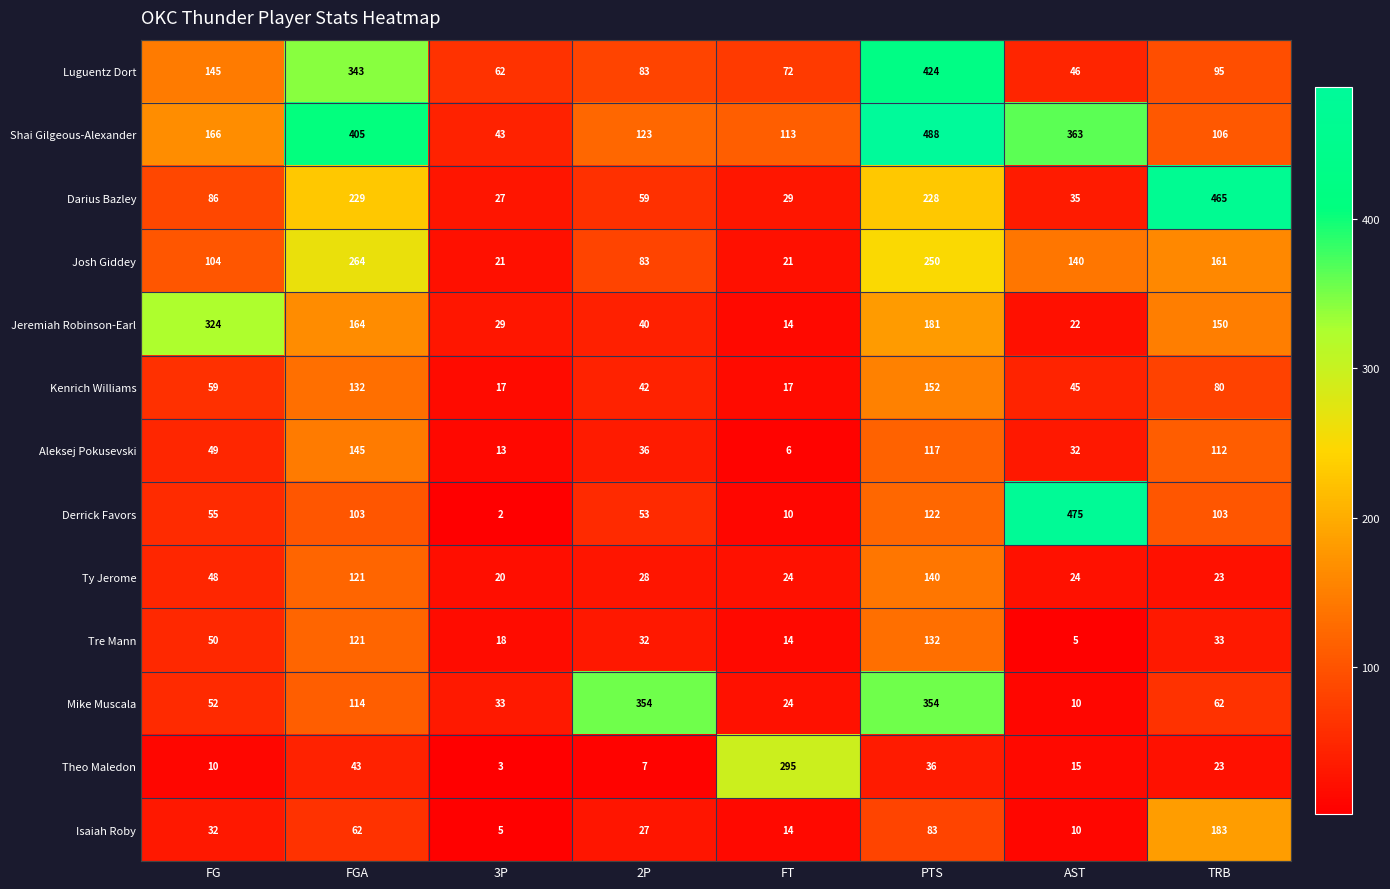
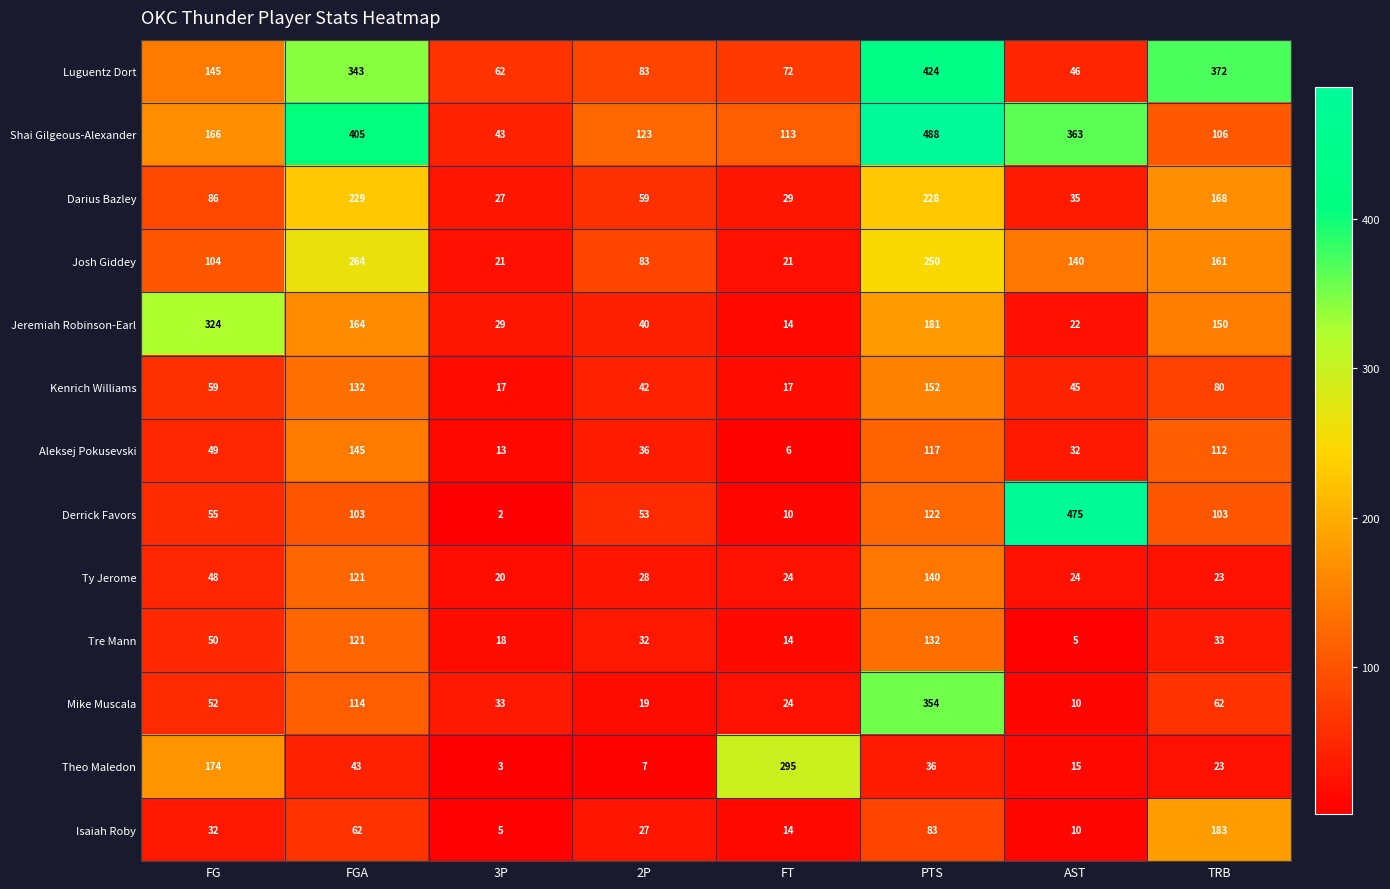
  {
    "Luguentz Dort": {
      "FG": 145,
      "FGA": 343,
      "3P": 62,
      "2P": 83,
      "FT": 72,
      "PTS": 424,
      "AST": 46,
-     "TRB": 95
+     "TRB": 372
    },
    "Shai Gilgeous-Alexander": {
      "FG": 166,
      "FGA": 405,
      "3P": 43,
      "2P": 123,
      "FT": 113,
      "PTS": 488,
      "AST": 363,
      "TRB": 106
    },
    "Darius Bazley": {
      "FG": 86,
      "FGA": 229,
      "3P": 27,
      "2P": 59,
      "FT": 29,
      "PTS": 228,
      "AST": 35,
-     "TRB": 465
+     "TRB": 168
    },
    "Josh Giddey": {
      "FG": 104,
      "FGA": 264,
      "3P": 21,
      "2P": 83,
      "FT": 21,
      "PTS": 250,
      "AST": 140,
      "TRB": 161
    },
    "Jeremiah Robinson-Earl": {
      "FG": 324,
      "FGA": 164,
      "3P": 29,
      "2P": 40,
      "FT": 14,
      "PTS": 181,
      "AST": 22,
      "TRB": 150
    },
    "Kenrich Williams": {
      "FG": 59,
      "FGA": 132,
      "3P": 17,
      "2P": 42,
      "FT": 17,
      "PTS": 152,
      "AST": 45,
      "TRB": 80
    },
    "Aleksej Pokusevski": {
      "FG": 49,
      "FGA": 145,
      "3P": 13,
      "2P": 36,
      "FT": 6,
      "PTS": 117,
      "AST": 32,
      "TRB": 112
    },
    "Derrick Favors": {
      "FG": 55,
      "FGA": 103,
      "3P": 2,
      "2P": 53,
      "FT": 10,
      "PTS": 122,
      "AST": 475,
      "TRB": 103
    },
    "Ty Jerome": {
      "FG": 48,
      "FGA": 121,
      "3P": 20,
      "2P": 28,
      "FT": 24,
      "PTS": 140,
      "AST": 24,
      "TRB": 23
    },
    "Tre Mann": {
      "FG": 50,
      "FGA": 121,
      "3P": 18,
      "2P": 32,
      "FT": 14,
      "PTS": 132,
      "AST": 5,
      "TRB": 33
    },
    "Mike Muscala": {
      "FG": 52,
      "FGA": 114,
      "3P": 33,
-     "2P": 354,
+     "2P": 19,
      "FT": 24,
      "PTS": 354,
      "AST": 10,
      "TRB": 62
    },
    "Theo Maledon": {
-     "FG": 10,
+     "FG": 174,
      "FGA": 43,
      "3P": 3,
      "2P": 7,
      "FT": 295,
      "PTS": 36,
      "AST": 15,
      "TRB": 23
    },
    "Isaiah Roby": {
      "FG": 32,
      "FGA": 62,
      "3P": 5,
      "2P": 27,
      "FT": 14,
      "PTS": 83,
      "AST": 10,
      "TRB": 183
    }
  }
